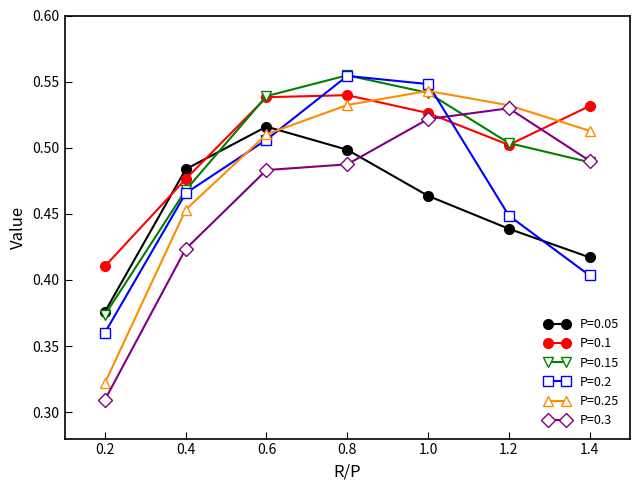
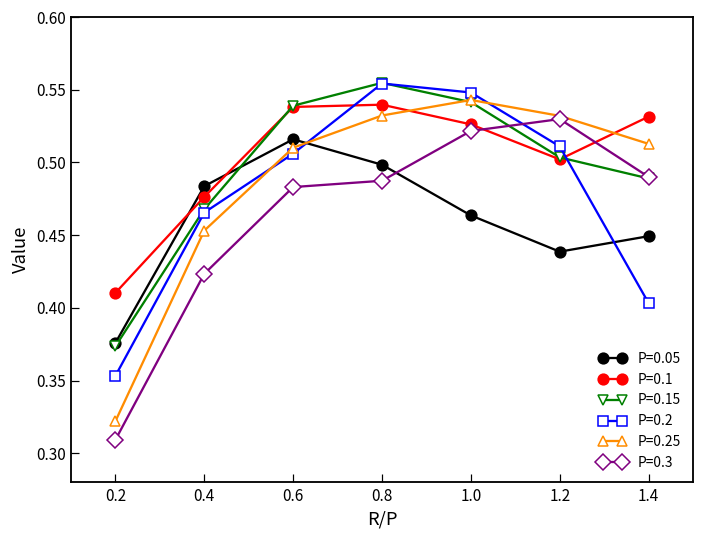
  {
    "P=0.05": {
      "0.2": 0.376,
      "0.4": 0.484,
      "0.6": 0.516,
      "0.8": 0.498,
      "1.0": 0.464,
      "1.2": 0.439,
-     "1.4": 0.417
+     "1.4": 0.449
    },
    "P=0.1": {
      "0.2": 0.410,
      "0.4": 0.476,
      "0.8": 0.540,
      "1.0": 0.526,
      "1.4": 0.532
    },
    "P=0.15": {
      "0.2": 0.374,
      "0.4": 0.468
    },
    "P=0.2": {
-     "0.2": 0.360,
+     "0.2": 0.353,
      "0.4": 0.466,
      "0.6": 0.506,
      "1.0": 0.548,
-     "1.2": 0.449,
+     "1.2": 0.511,
      "1.4": 0.403
    },
    "P=0.25": {
      "0.2": 0.322,
      "0.4": 0.453,
      "0.6": 0.510,
      "0.8": 0.532,
      "1.2": 0.532,
      "1.4": 0.513
    },
    "P=0.3": {
      "0.2": 0.309,
      "0.4": 0.423,
      "0.6": 0.483,
      "0.8": 0.487,
      "1.0": 0.522,
      "1.2": 0.530
    }
  }
